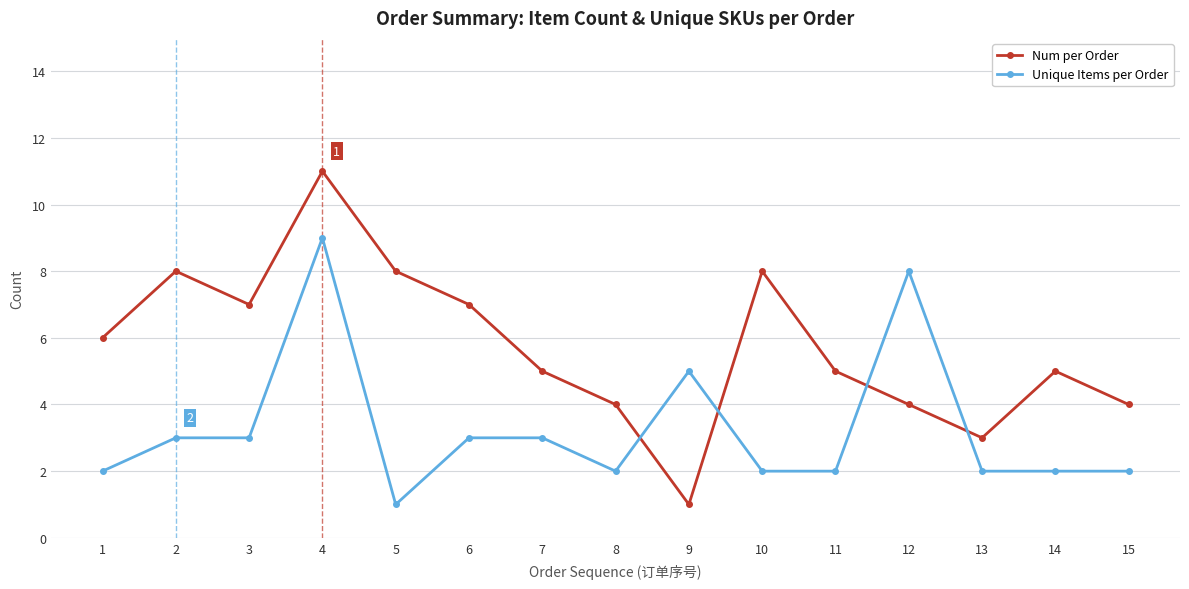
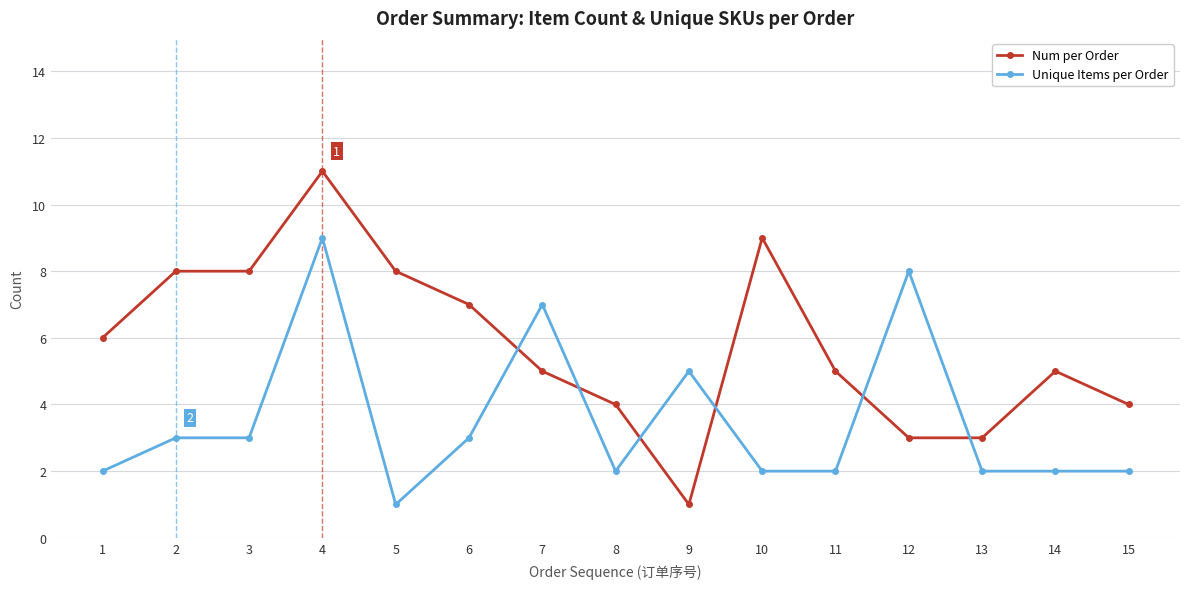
  {
    "Num per Order": {
      "1": 6,
      "2": 8,
-     "3": 7,
+     "3": 8,
      "5": 8,
      "6": 7,
      "7": 5,
      "8": 4,
      "9": 1,
-     "10": 8,
+     "10": 9,
      "11": 5,
-     "12": 4,
+     "12": 3,
      "13": 3,
      "14": 5,
      "15": 4
    },
    "Unique Items per Order": {
      "1": 2,
      "3": 3,
      "4": 9,
      "5": 1,
      "6": 3,
-     "7": 3,
+     "7": 7,
      "8": 2,
      "9": 5,
      "10": 2,
      "11": 2,
      "12": 8,
      "13": 2,
      "14": 2,
      "15": 2
    }
  }
